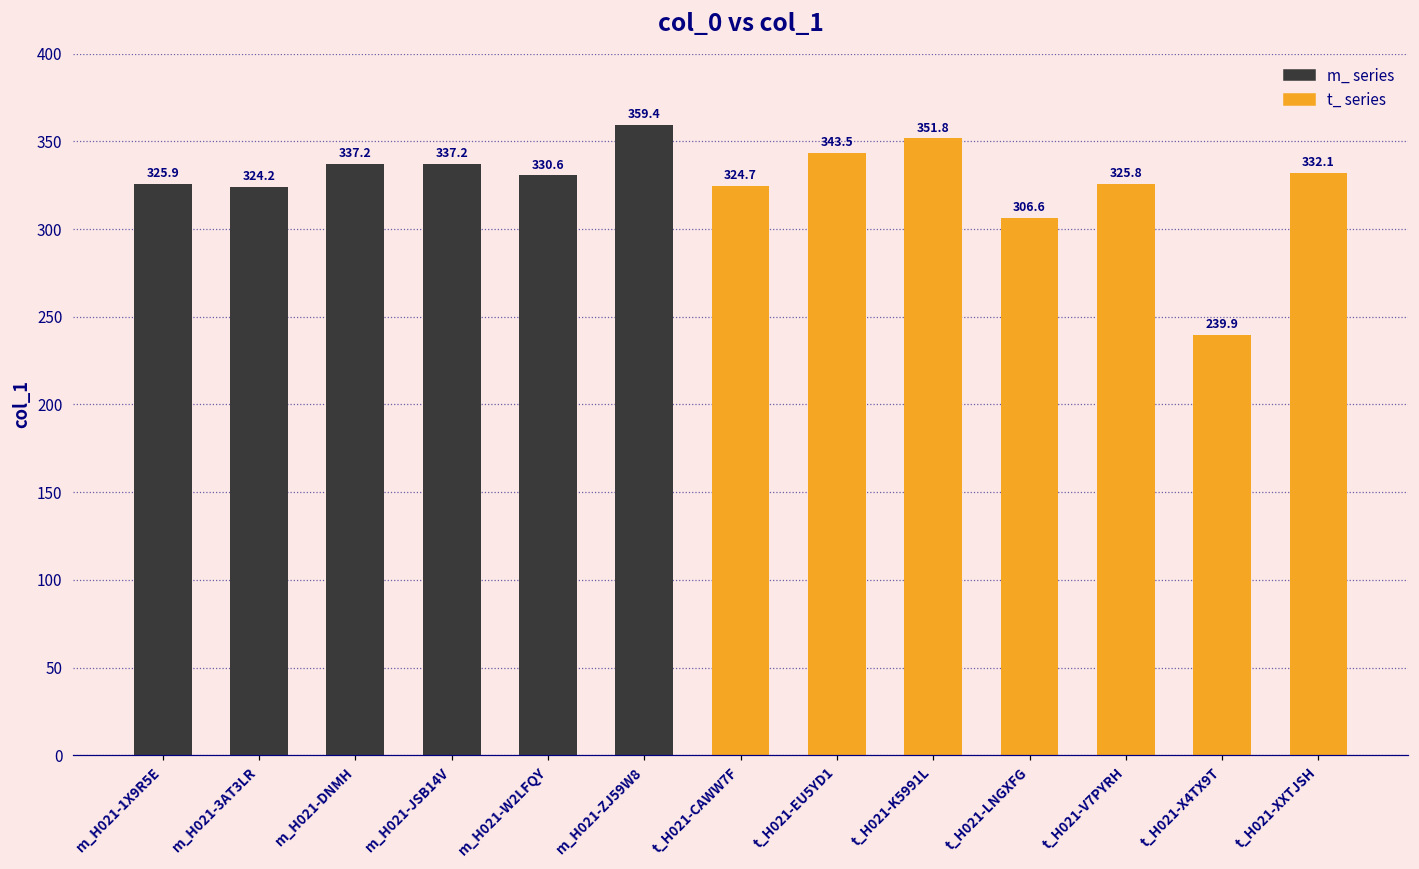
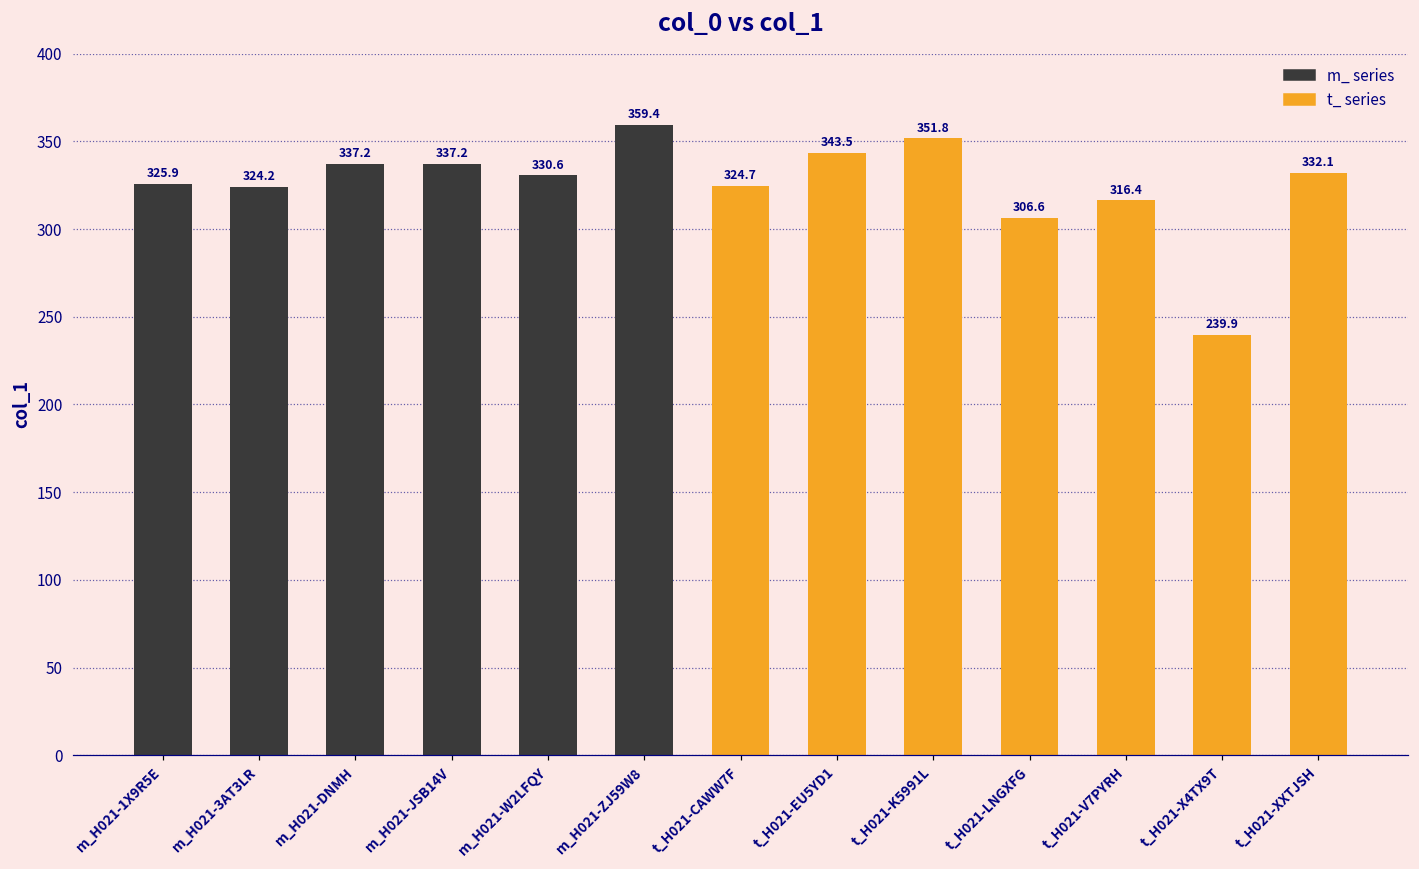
  {
    "m_H021-1X9R5E": 325.9,
    "m_H021-3AT3LR": 324.2,
    "m_H021-DNMH": 337.2,
    "m_H021-JSB14V": 337.2,
    "m_H021-W2LFQY": 330.6,
    "m_H021-ZJ59W8": 359.4,
    "t_H021-CAWW7F": 324.7,
    "t_H021-EU5YD1": 343.5,
    "t_H021-K5991L": 351.8,
    "t_H021-LNGXFG": 306.6,
-   "t_H021-V7PYRH": 325.8,
+   "t_H021-V7PYRH": 316.4,
    "t_H021-X4TX9T": 239.9,
    "t_H021-XXTJSH": 332.1
  }
